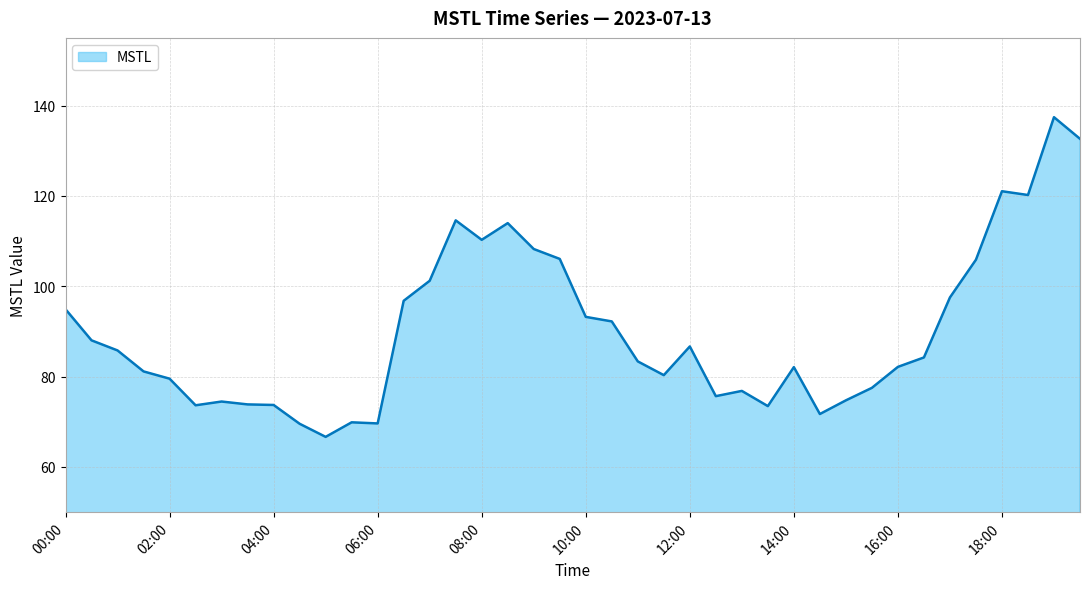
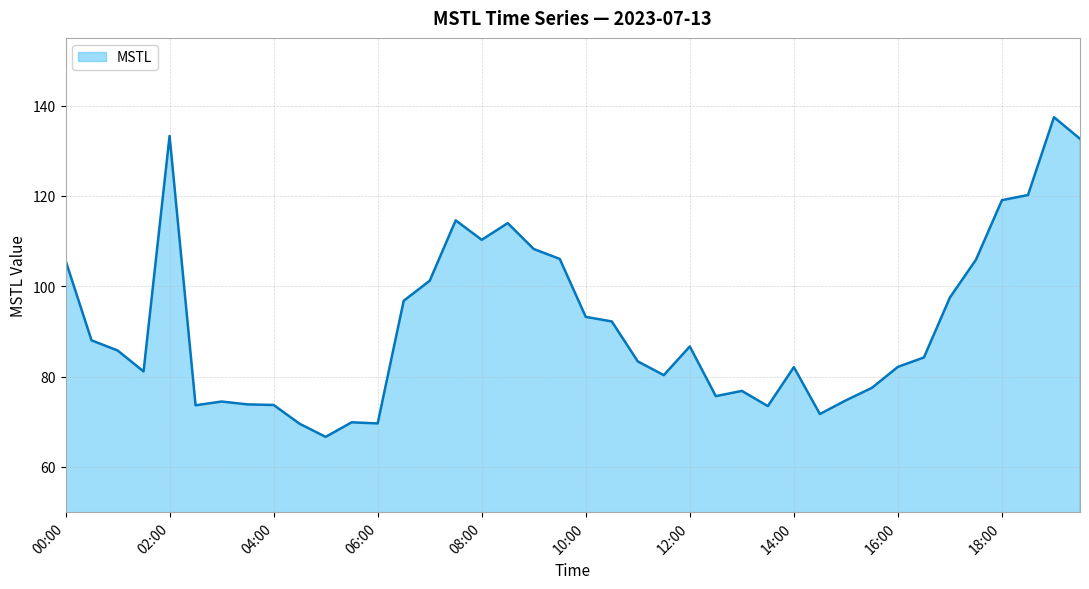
  {
-   "00:00": 95,
-   "02:00": 80,
+   "00:00": 106,
+   "02:00": 133,
    "04:00": 74,
    "06:00": 70,
    "08:00": 110,
    "10:00": 93,
    "12:00": 87,
    "14:00": 82,
    "16:00": 82,
-   "18:00": 121
+   "18:00": 119
  }
